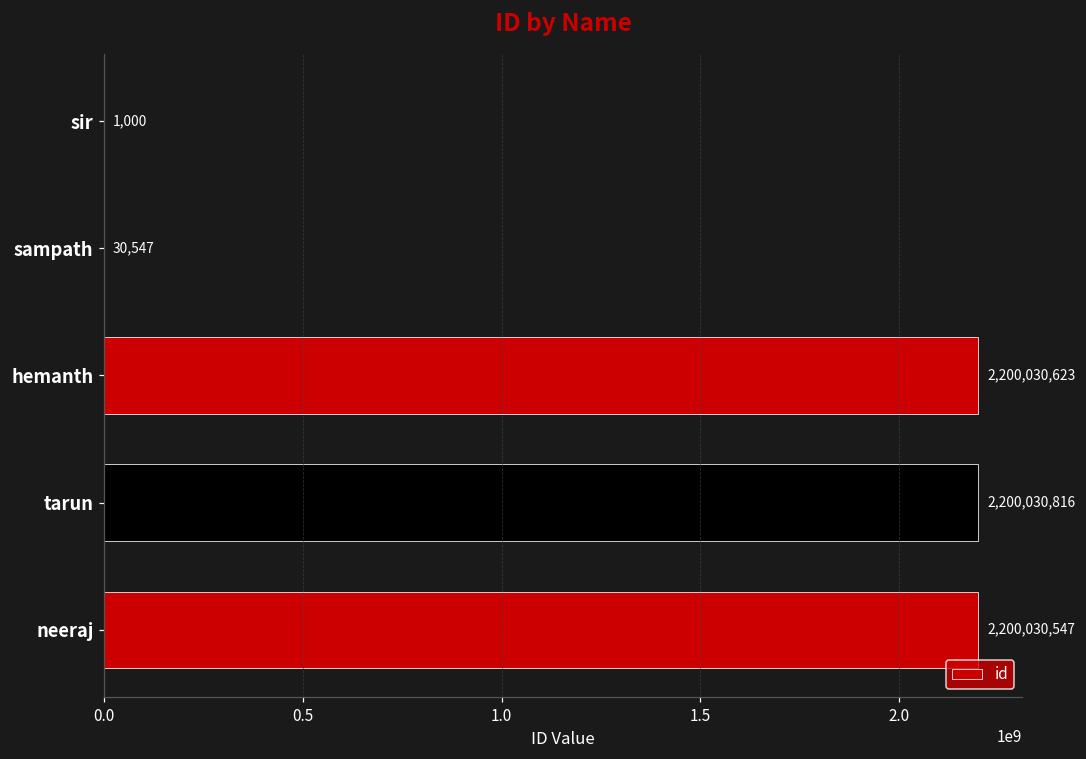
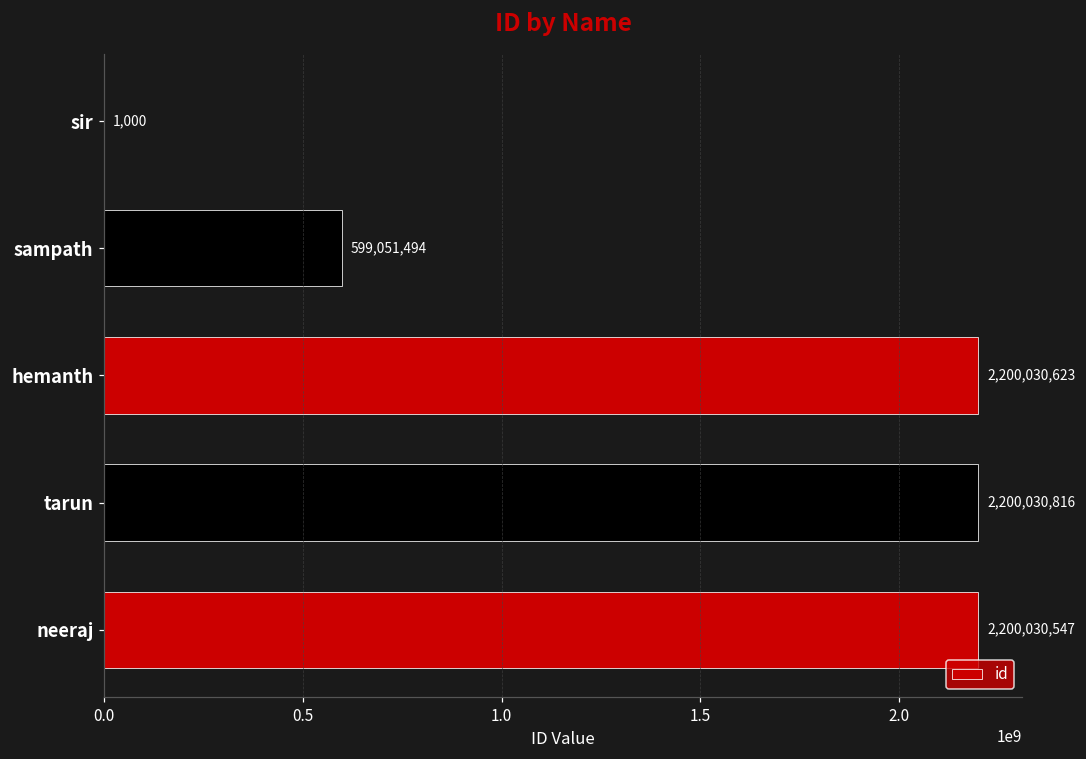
  {
    "sir": "1,000",
-   "sampath": "30,547",
+   "sampath": "599,051,494",
    "hemanth": "2,200,030,623",
    "tarun": "2,200,030,816",
    "neeraj": "2,200,030,547"
  }
